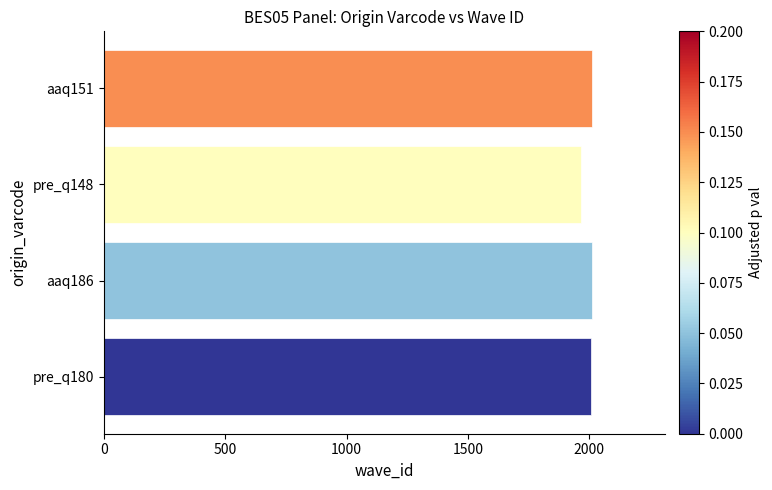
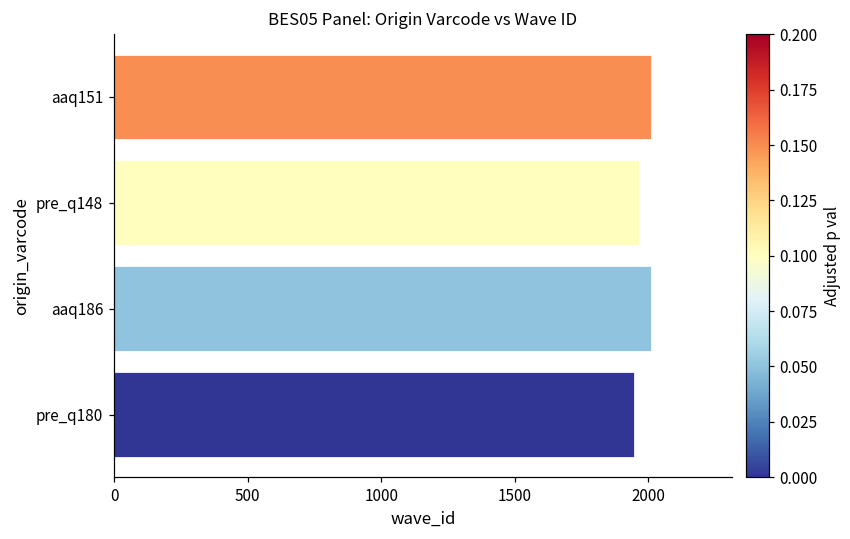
  {
    "aaq151": 2010,
    "pre_q148": 1960,
    "aaq186": 2010,
-   "pre_q180": 2010
+   "pre_q180": 1950
  }
